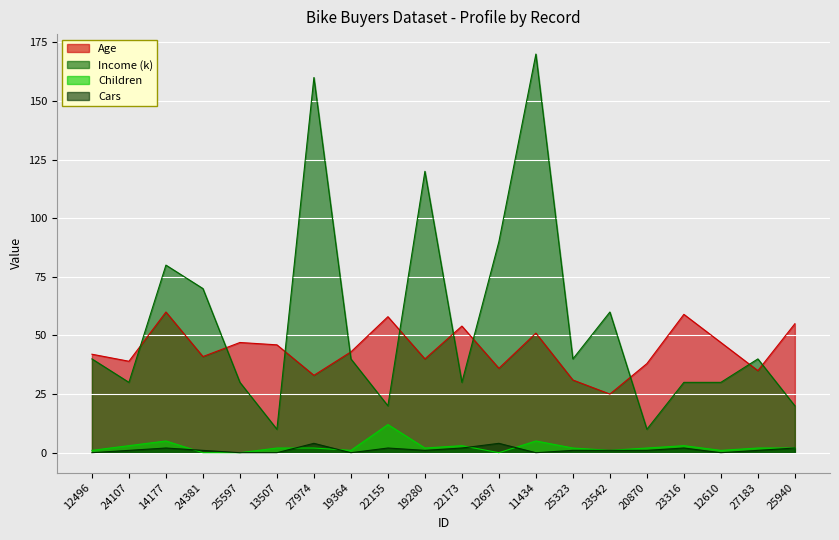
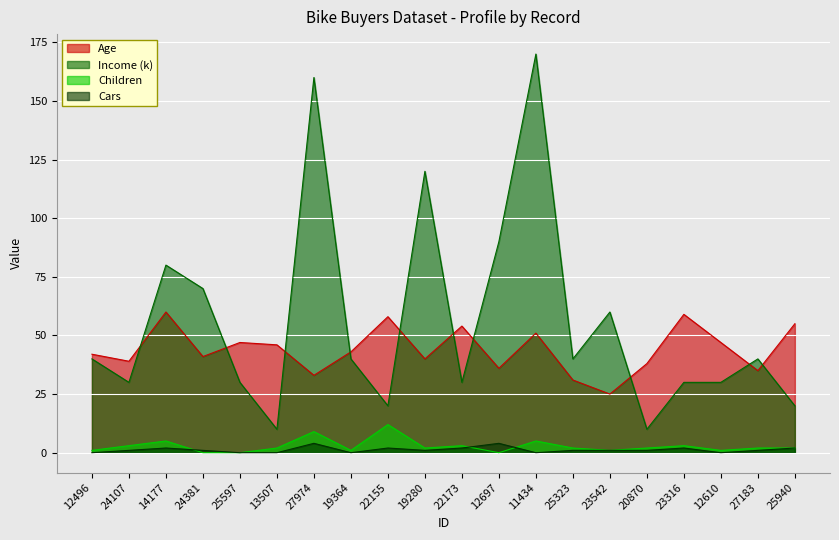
  {
    "Age": {
      "12496": 42,
      "24107": 39,
      "14177": 60,
      "24381": 41,
      "25597": 47,
      "13507": 46,
      "27974": 33,
      "19364": 43,
      "22155": 58,
      "19280": 40,
      "22173": 54,
      "12697": 36,
      "11434": 51,
      "25323": 31,
      "23542": 25,
      "20870": 38,
      "23316": 59,
      "12610": 47,
      "27183": 35,
      "25940": 55
    },
    "Children": {
      "24107": 3,
      "14177": 5,
      "13507": 2,
-     "27974": 2,
+     "27974": 9,
      "22155": 12,
      "12697": 0,
      "11434": 5
    }
  }
